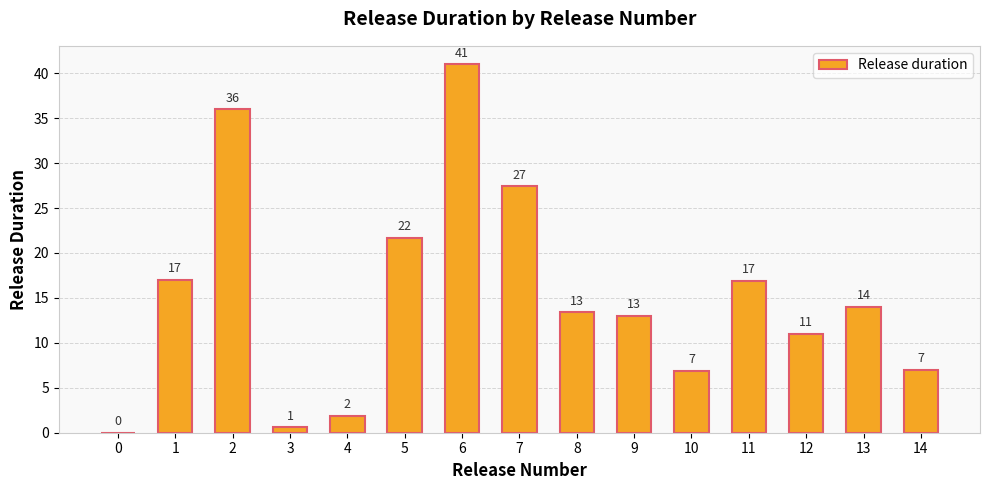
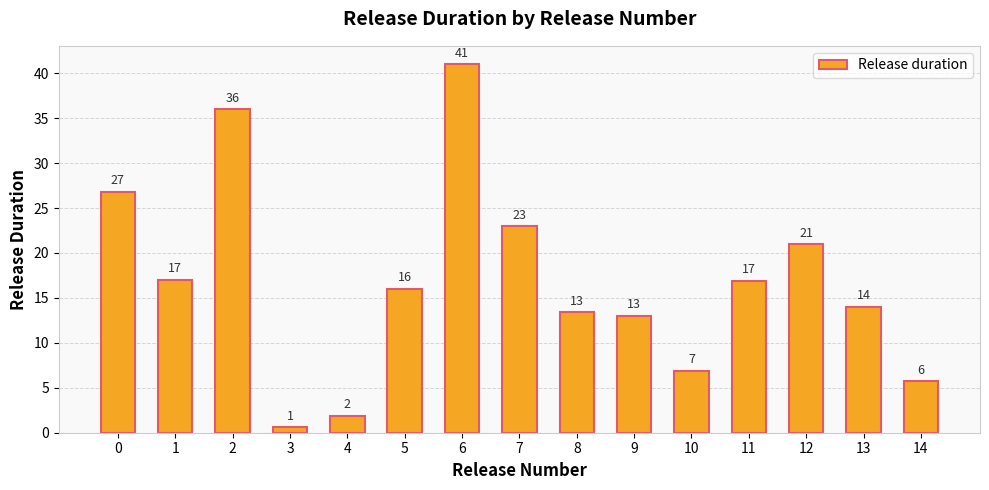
  {
-   "0": 0,
+   "0": 27,
    "1": 17,
    "2": 36,
    "3": 1,
    "4": 2,
-   "5": 22,
+   "5": 16,
    "6": 41,
-   "7": 27,
+   "7": 23,
    "8": 13,
    "9": 13,
    "10": 7,
    "11": 17,
-   "12": 11,
+   "12": 21,
    "13": 14,
-   "14": 7
+   "14": 6
  }
